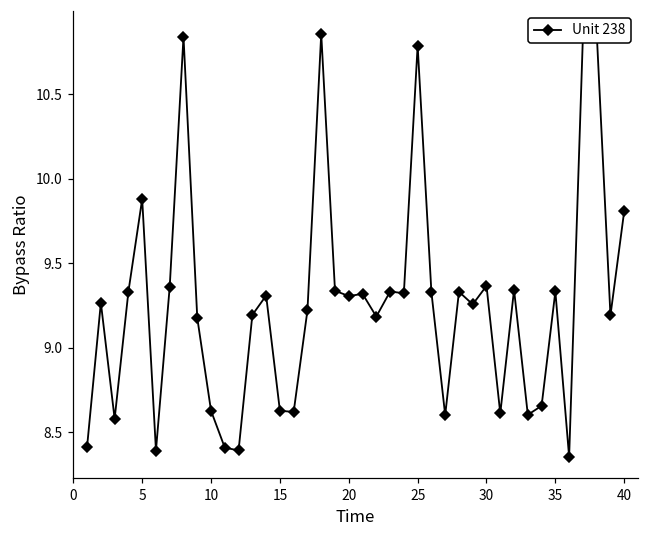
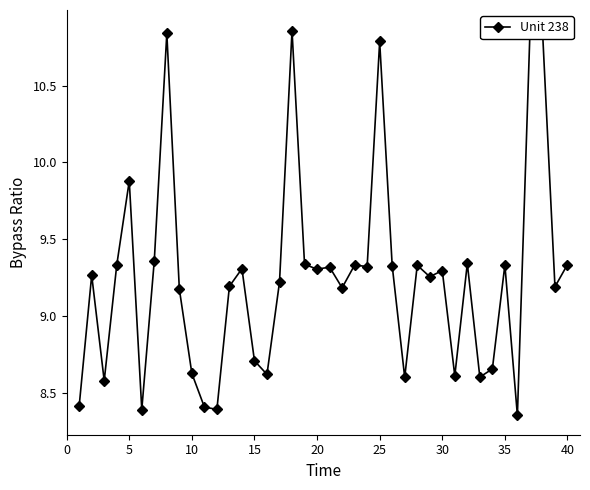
  {
    "5": 9.88,
    "10": 8.63,
-   "15": 8.63,
+   "15": 8.71,
    "20": 9.31,
    "25": 10.79,
-   "30": 9.37,
+   "30": 9.30,
    "35": 9.33,
-   "40": 9.81
+   "40": 9.34
  }
